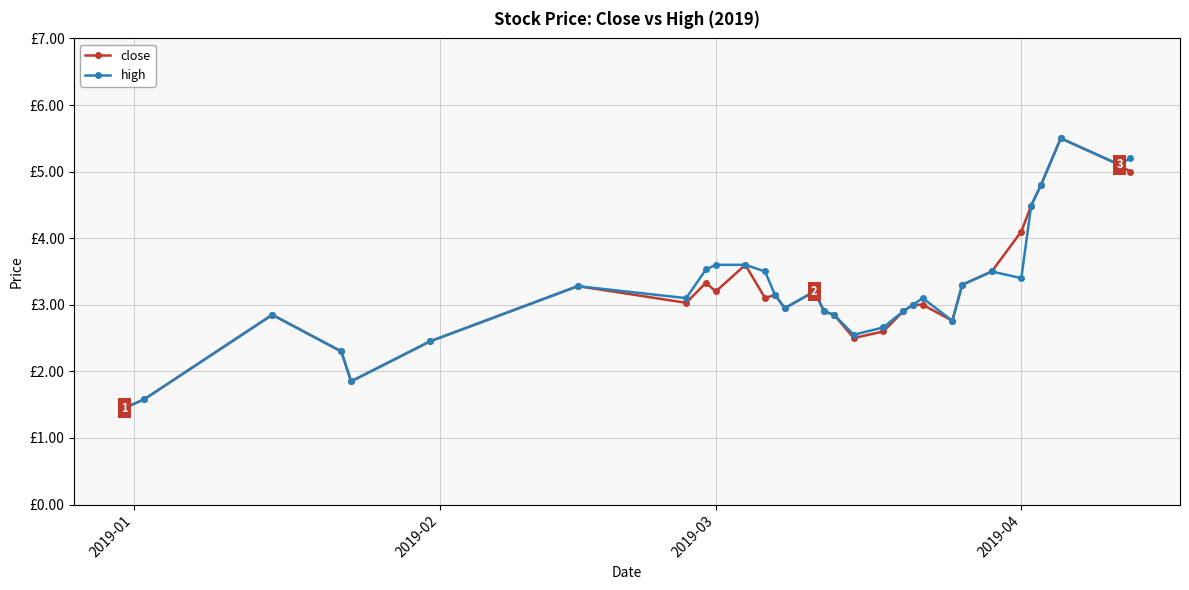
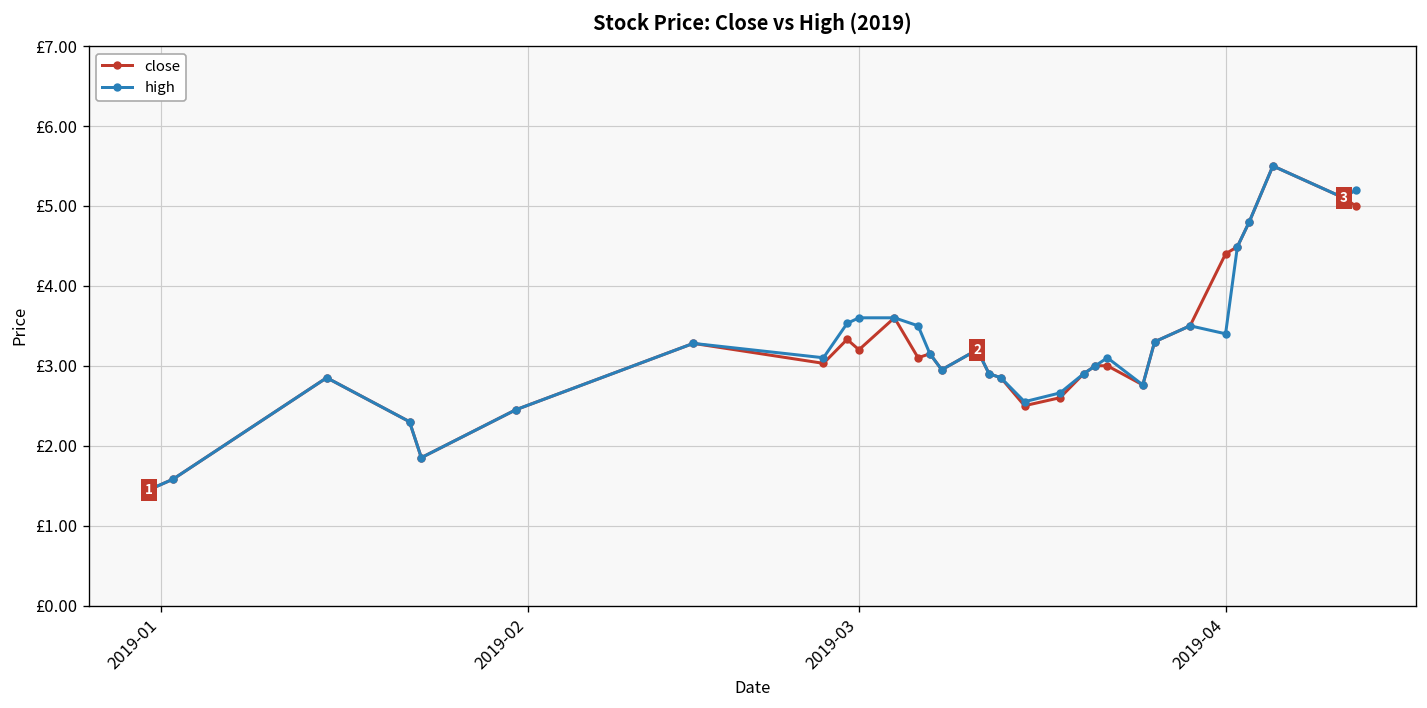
  {
    "close": {
      "2019-03": "£3.2",
-     "2019-04": "£4.1"
+     "2019-04": "£4.4"
    },
    "high": {
      "2019-03": "£3.6",
      "2019-04": "£3.4"
    }
  }
